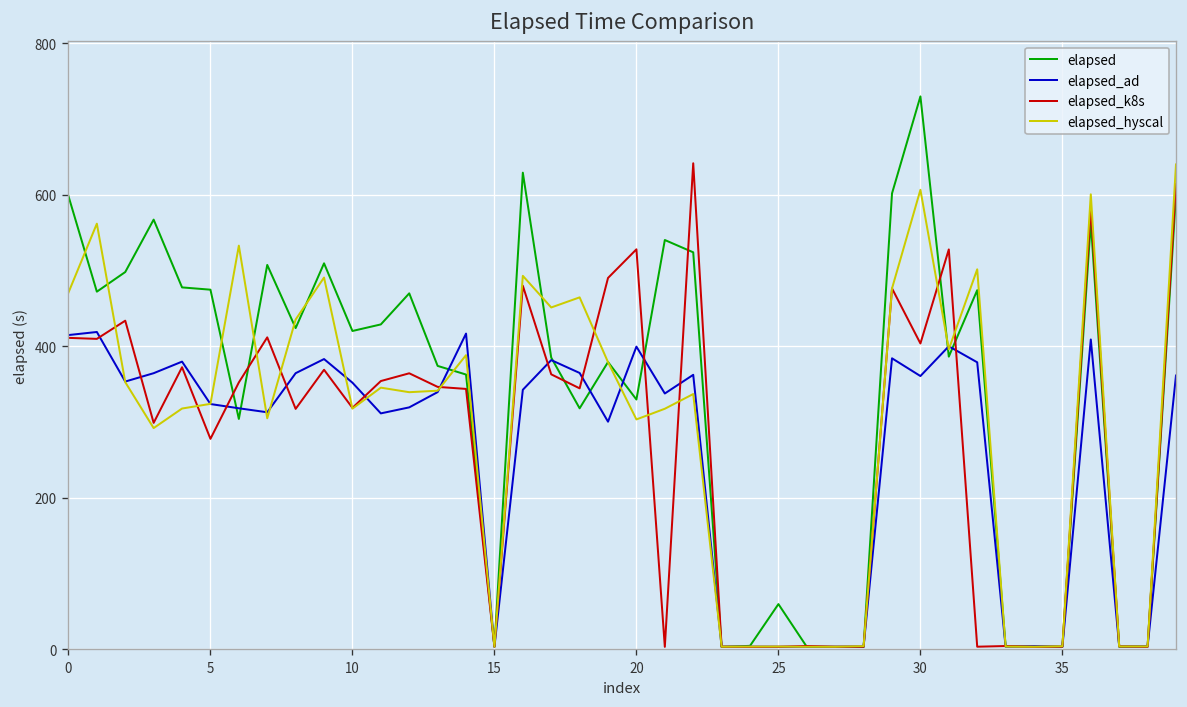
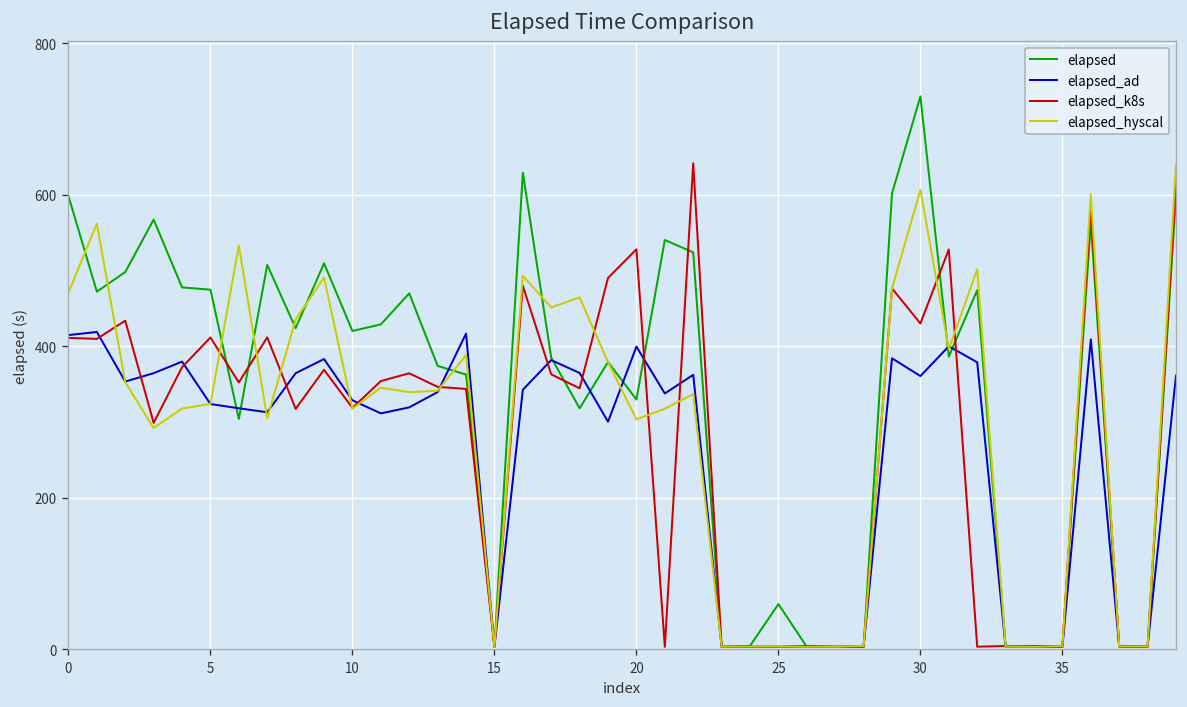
  {
    "elapsed": {
      "0": 600,
      "5": 470,
      "10": 420,
      "20": 330,
      "25": 60,
      "30": 730
    },
    "elapsed_ad": {
-     "10": 350,
+     "10": 330,
      "20": 400,
      "30": 360
    },
    "elapsed_k8s": {
-     "5": 280,
+     "5": 410,
      "20": 530,
-     "30": 400
+     "30": 430
    },
    "elapsed_hyscal": {
      "0": 470,
      "20": 300,
      "30": 610
    }
  }
